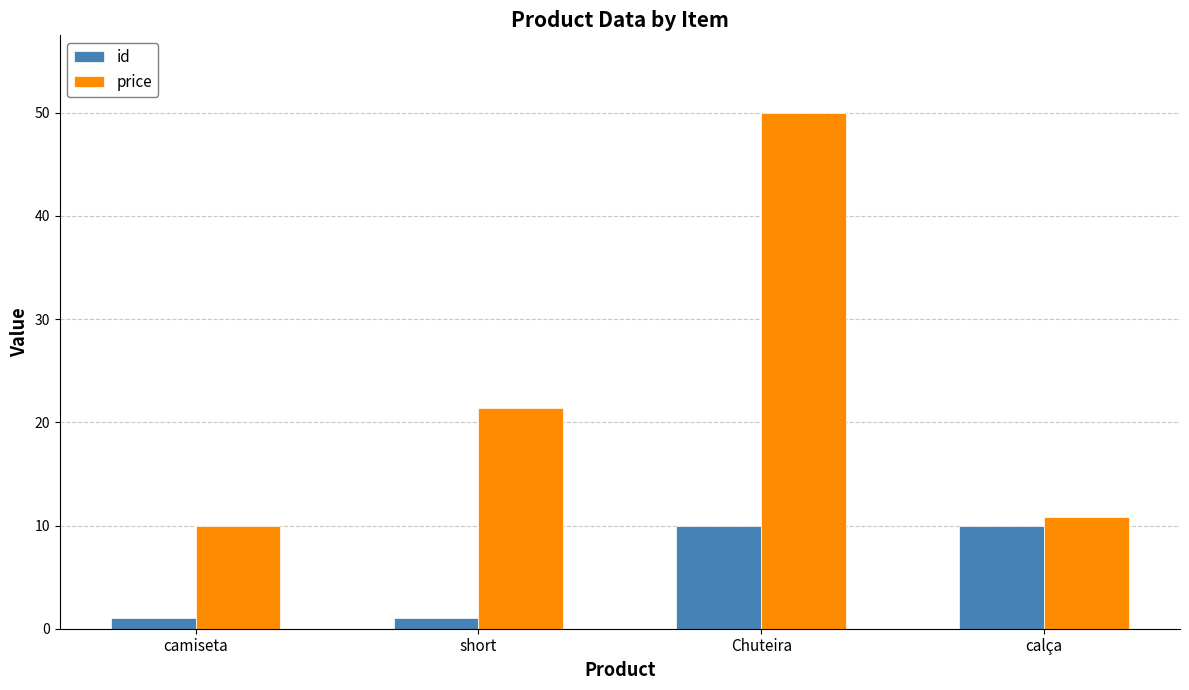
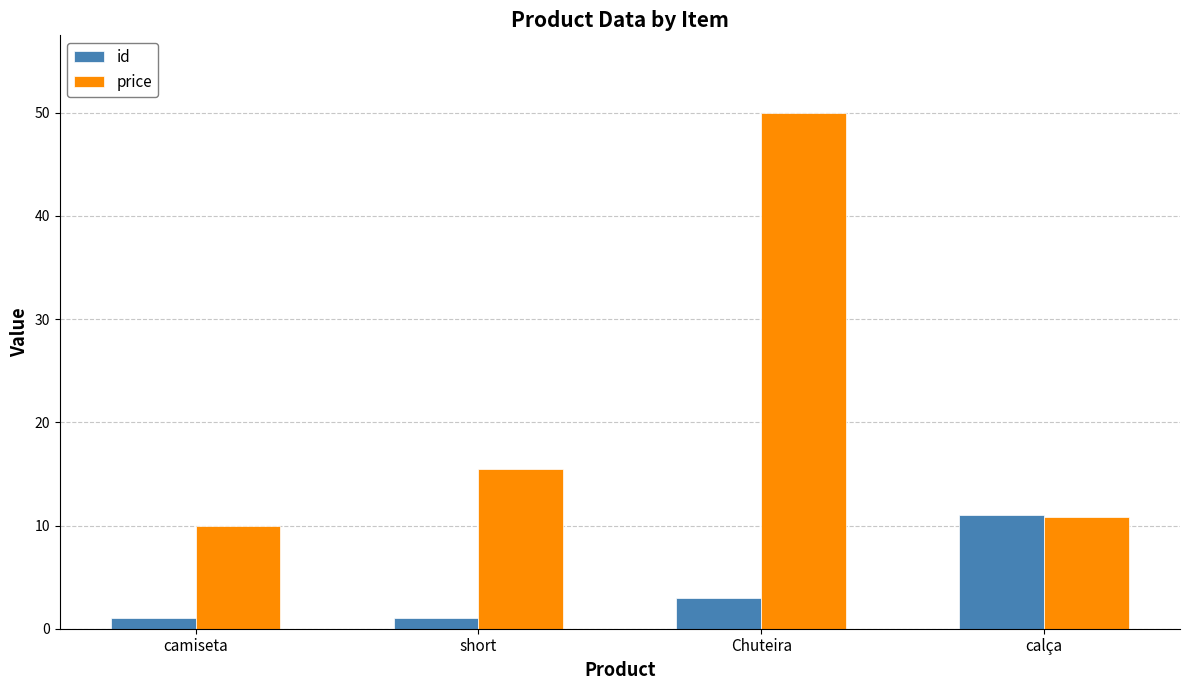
  {
    "id": {
      "camiseta": 1,
      "short": 1,
-     "Chuteira": 10,
-     "calça": 10
+     "Chuteira": 3,
+     "calça": 11
    },
    "price": {
      "camiseta": 10.0,
-     "short": 21.4,
+     "short": 15.5,
      "Chuteira": 50.0,
      "calça": 10.8
    }
  }
